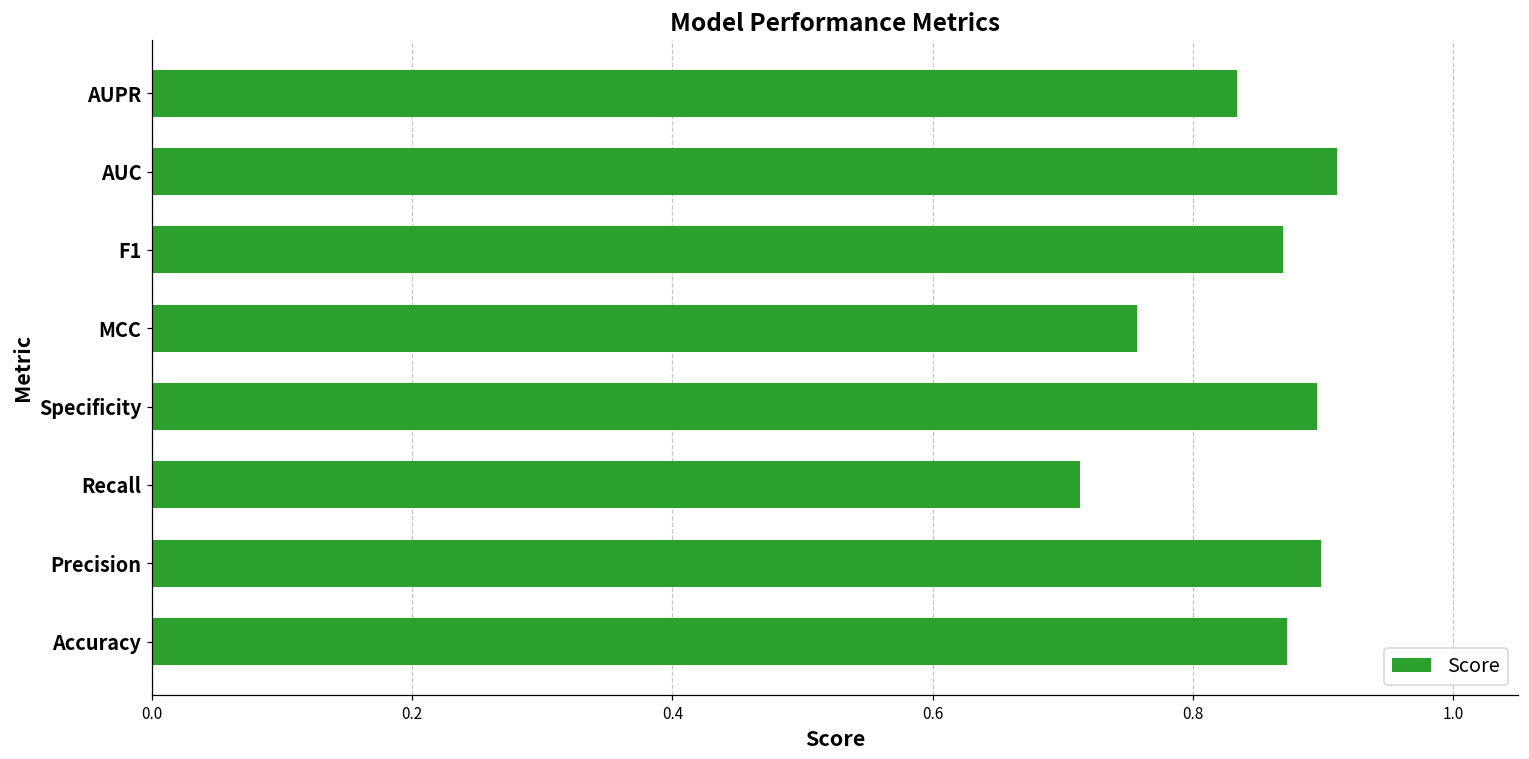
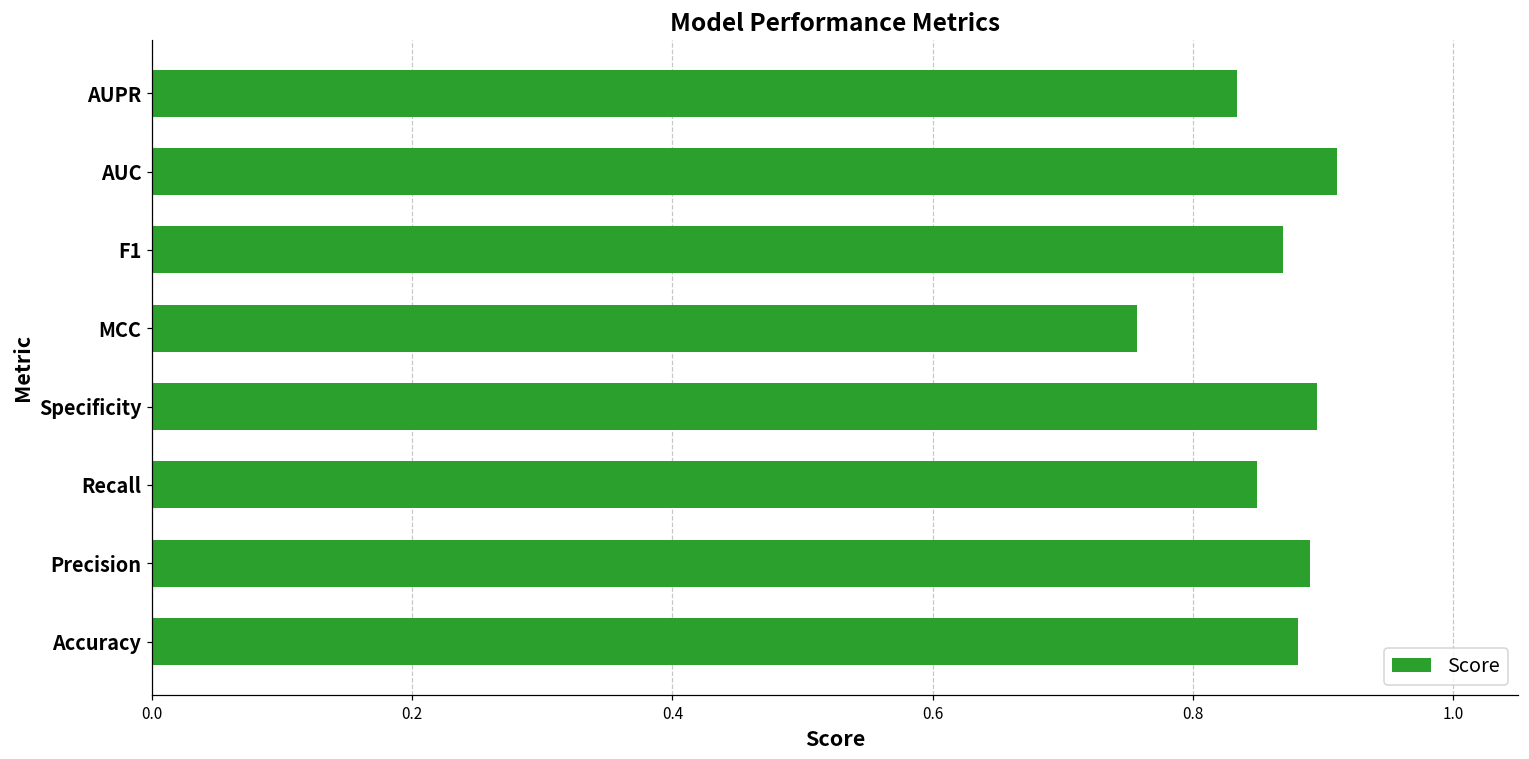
  {
    "AUPR": 0.834,
    "AUC": 0.911,
    "F1": 0.869,
    "MCC": 0.757,
    "Specificity": 0.895,
-   "Recall": 0.713,
-   "Precision": 0.899,
-   "Accuracy": 0.872
+   "Recall": 0.849,
+   "Precision": 0.890,
+   "Accuracy": 0.881
  }
